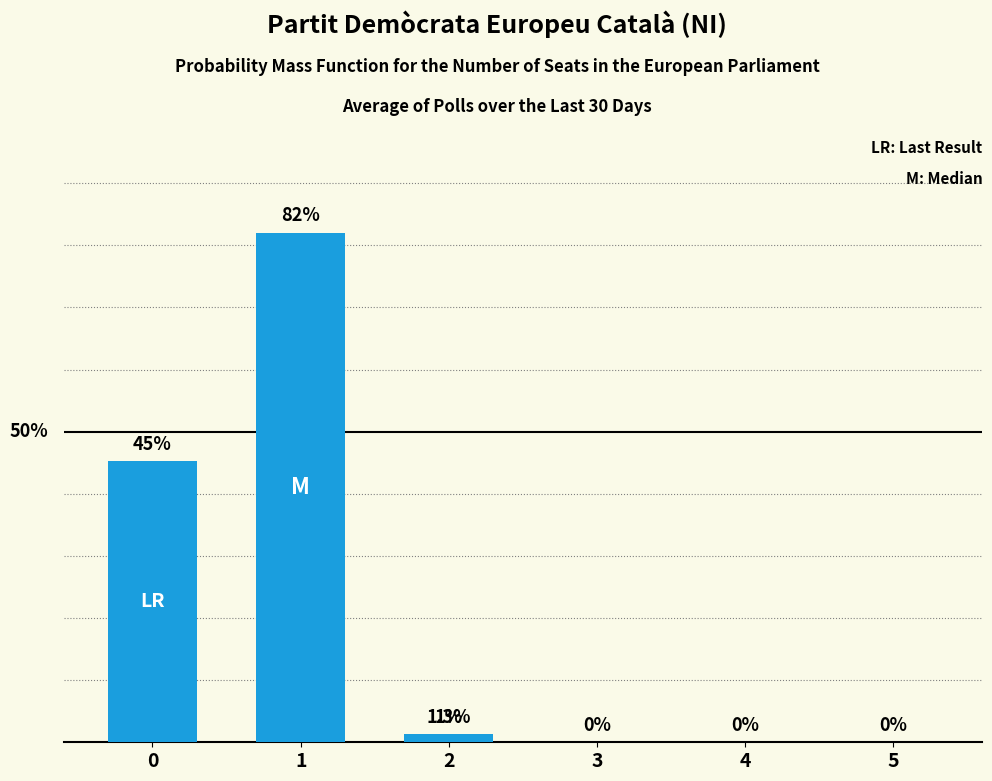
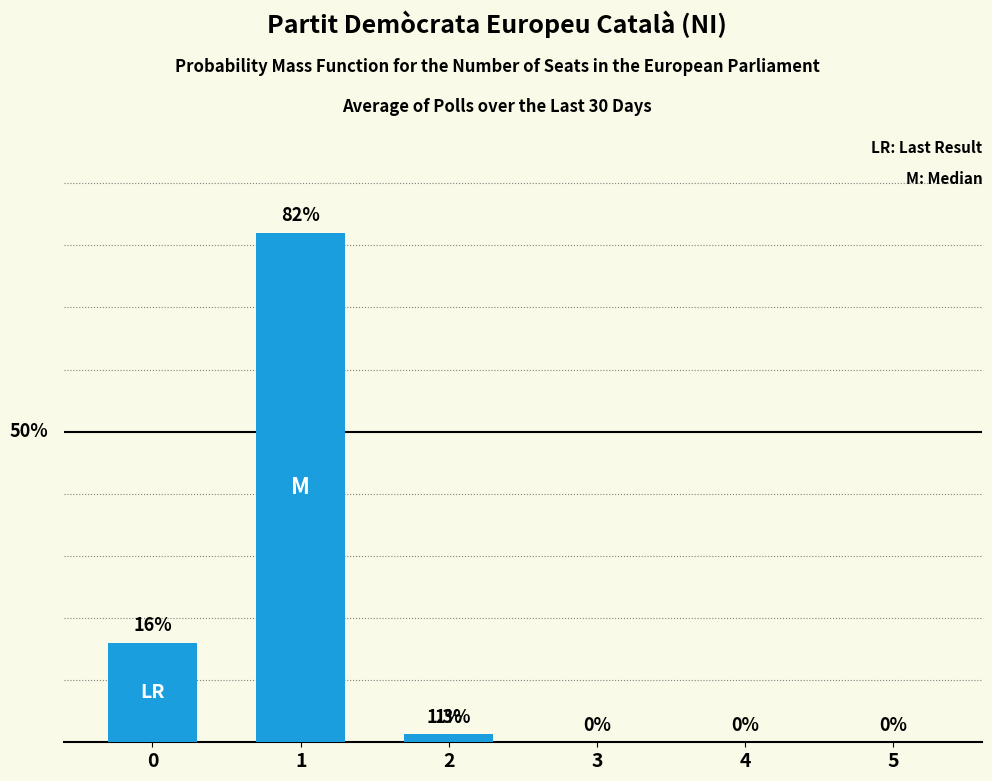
  {
-   "0": "45%",
+   "0": "16%",
    "1": "82%",
    "3": "0%",
    "4": "0%",
    "5": "0%"
  }
